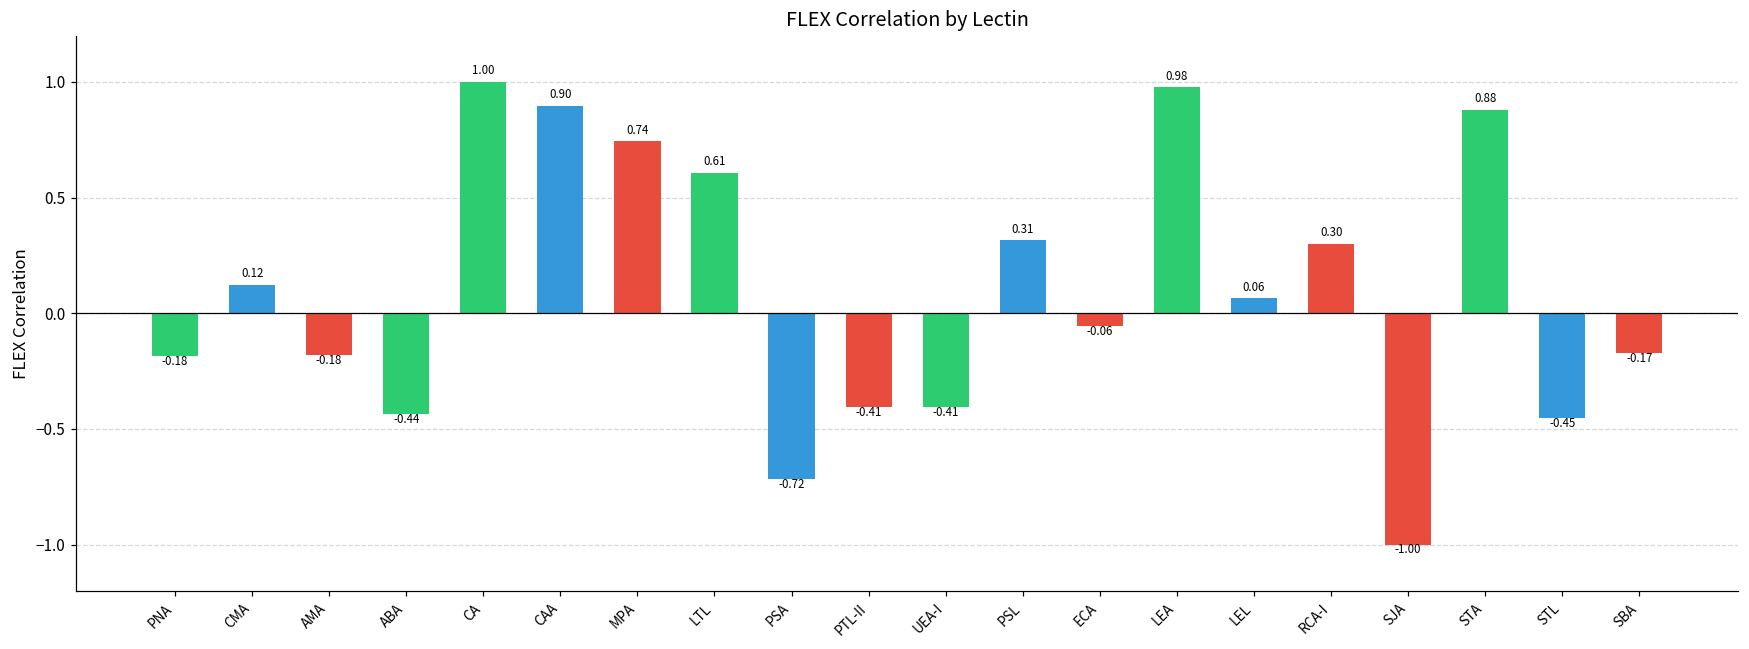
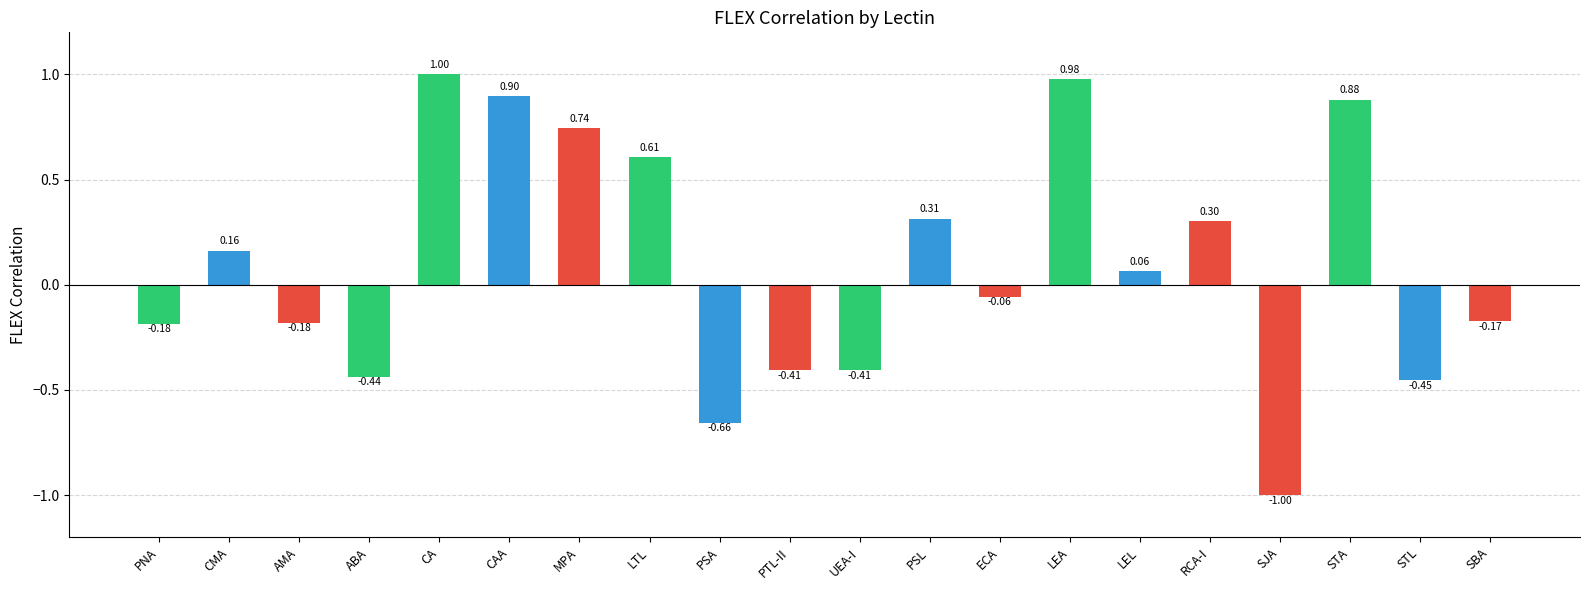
  {
    "PNA": -0.18,
-   "CMA": 0.12,
+   "CMA": 0.16,
    "AMA": -0.18,
    "ABA": -0.44,
    "CA": 1.00,
    "CAA": 0.90,
    "MPA": 0.74,
    "LTL": 0.61,
-   "PSA": -0.72,
+   "PSA": -0.66,
    "PTL-II": -0.41,
    "UEA-I": -0.41,
    "PSL": 0.31,
    "ECA": -0.06,
    "LEA": 0.98,
    "LEL": 0.06,
    "RCA-I": 0.30,
    "SJA": -1.00,
    "STA": 0.88,
    "STL": -0.45,
    "SBA": -0.17
  }
